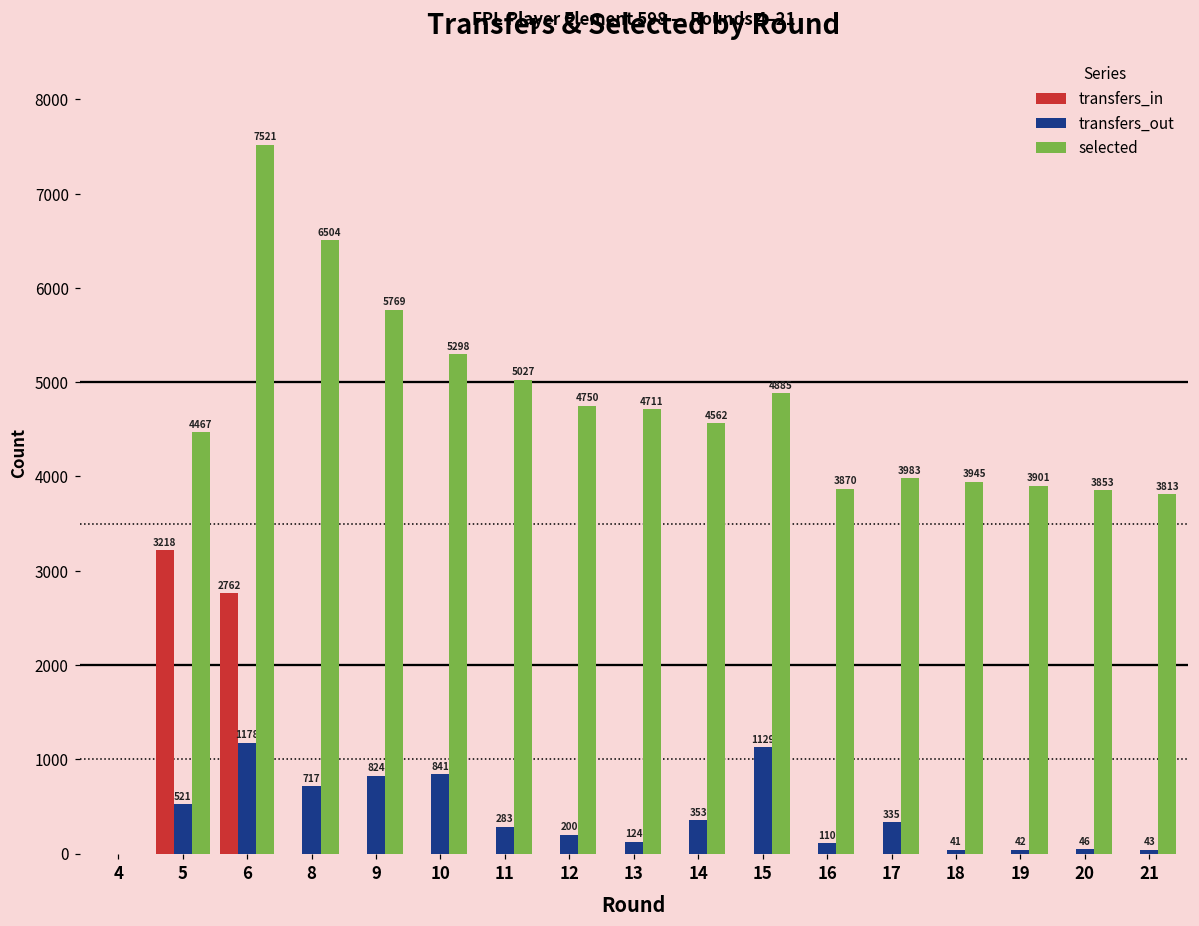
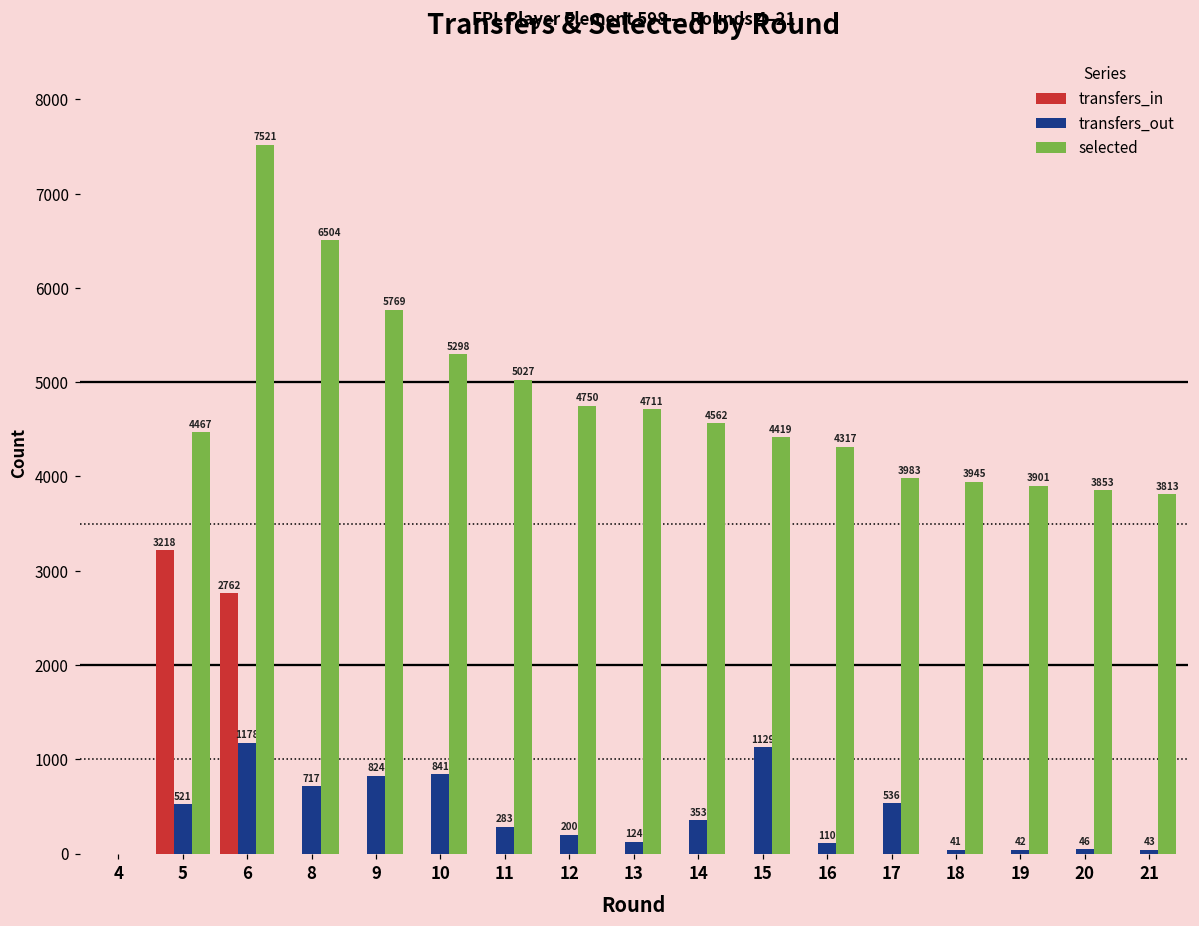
  {
    "transfers_in": {
      "5": 3218,
      "6": 2762
    },
    "transfers_out": {
      "5": 521,
      "6": 1178,
      "8": 717,
      "9": 824,
      "10": 841,
      "11": 283,
      "12": 200,
      "13": 124,
      "14": 353,
      "15": 1129,
      "16": 110,
-     "17": 335,
+     "17": 536,
      "18": 41,
      "19": 42,
      "20": 46,
      "21": 43
    },
    "selected": {
      "5": 4467,
      "6": 7521,
      "8": 6504,
      "9": 5769,
      "10": 5298,
      "11": 5027,
      "12": 4750,
      "13": 4711,
      "14": 4562,
-     "15": 4885,
-     "16": 3870,
+     "15": 4419,
+     "16": 4317,
      "17": 3983,
      "18": 3945,
      "19": 3901,
      "20": 3853,
      "21": 3813
    }
  }
